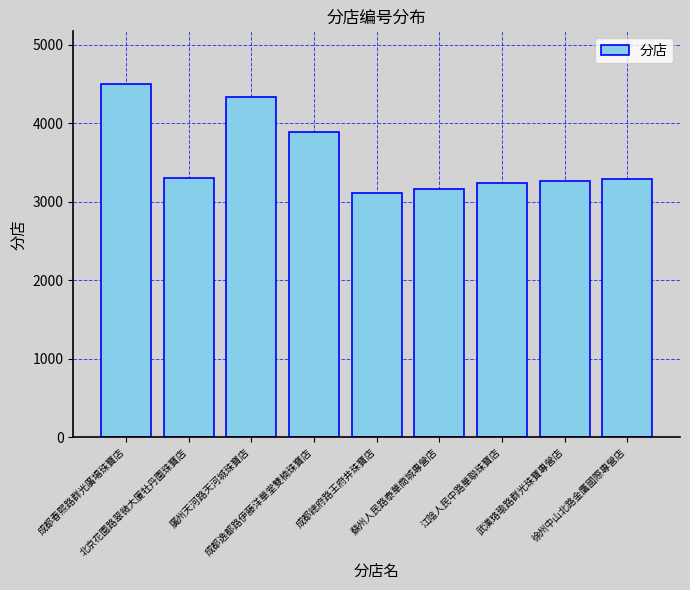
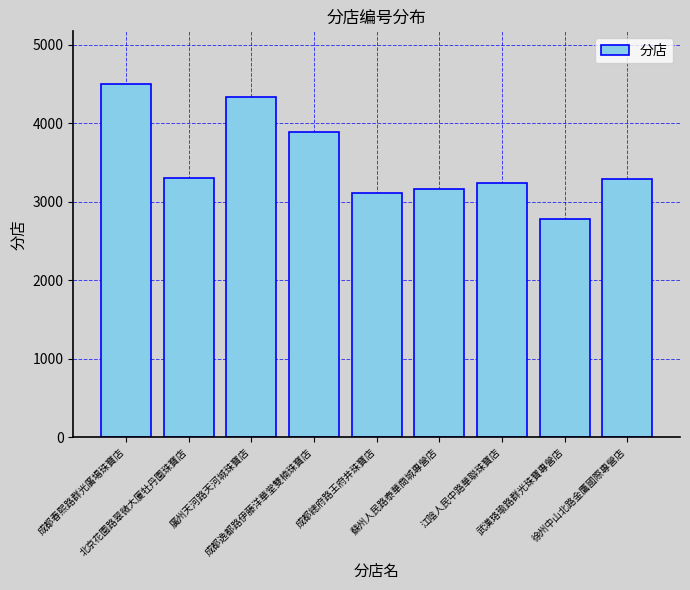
  {
    "成都春熙路群光廣場珠寶店": 4500,
    "北京花園路翠微大廈牡丹園珠寶店": 3300,
    "廣州天河路天河城珠寶店": 4300,
    "成都逸都路伊藤洋華堂雙楠珠寶店": 3900,
    "成都總府路王府井珠寶店": 3100,
    "蘇州人民路泰華商城專營店": 3200,
    "江陰人民中路華聯珠寶店": 3200,
-   "武漢珞瑜路群光珠寶專營店": 3300,
+   "武漢珞瑜路群光珠寶專營店": 2800,
    "徐州中山北路金鷹國際專營店": 3300
  }
